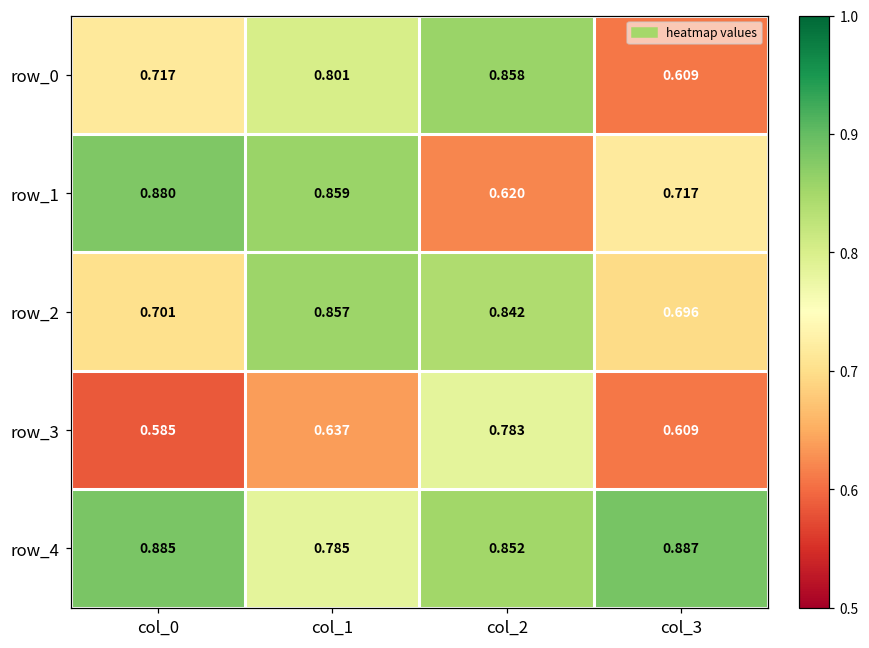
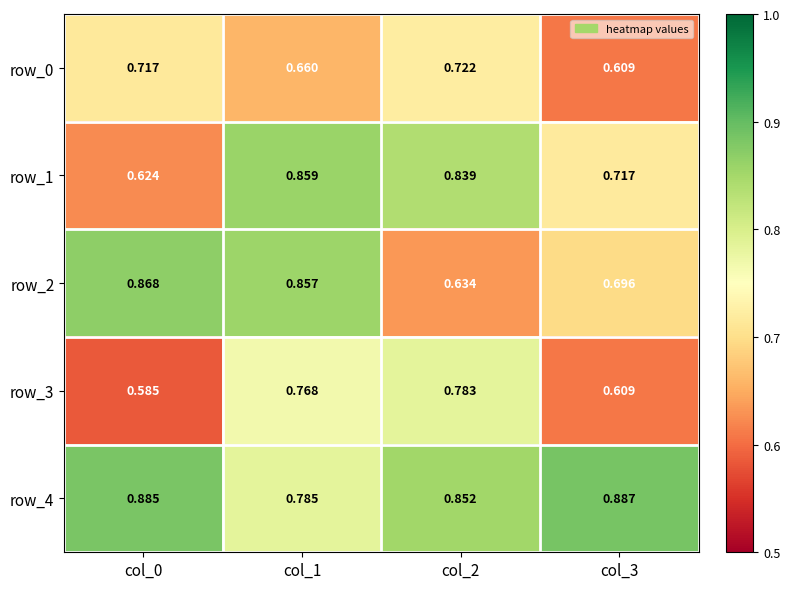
  {
    "row_0": {
      "col_0": 0.717,
-     "col_1": 0.801,
-     "col_2": 0.858,
+     "col_1": 0.660,
+     "col_2": 0.722,
      "col_3": 0.609
    },
    "row_1": {
-     "col_0": 0.880,
+     "col_0": 0.624,
      "col_1": 0.859,
-     "col_2": 0.620,
+     "col_2": 0.839,
      "col_3": 0.717
    },
    "row_2": {
-     "col_0": 0.701,
+     "col_0": 0.868,
      "col_1": 0.857,
-     "col_2": 0.842,
+     "col_2": 0.634,
      "col_3": 0.696
    },
    "row_3": {
      "col_0": 0.585,
-     "col_1": 0.637,
+     "col_1": 0.768,
      "col_2": 0.783,
      "col_3": 0.609
    },
    "row_4": {
      "col_0": 0.885,
      "col_1": 0.785,
      "col_2": 0.852,
      "col_3": 0.887
    }
  }
